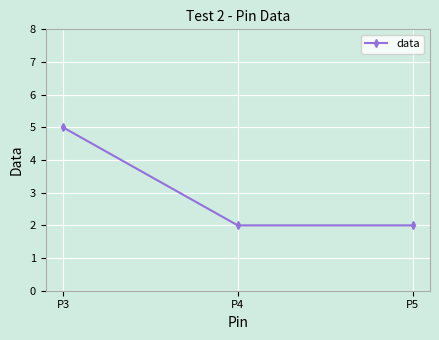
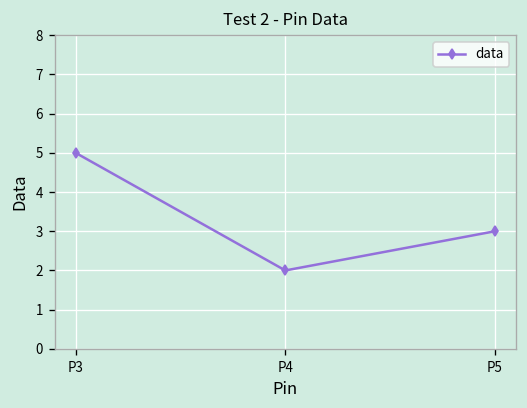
  {
    "P3": 5,
    "P4": 2,
-   "P5": 2
+   "P5": 3
  }
